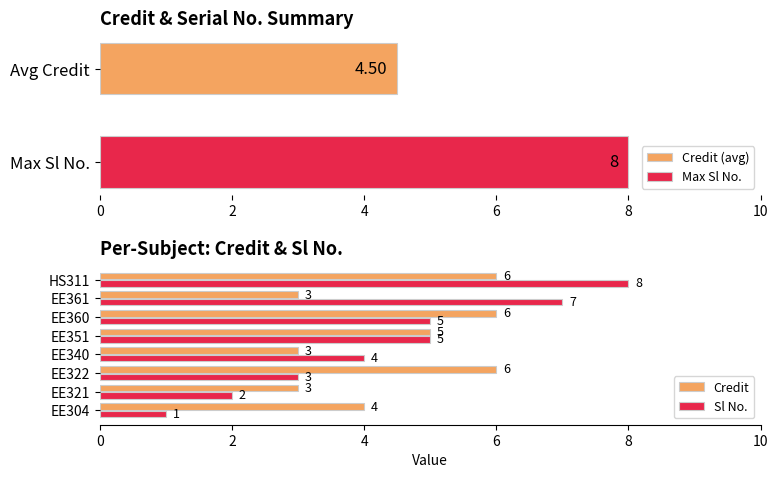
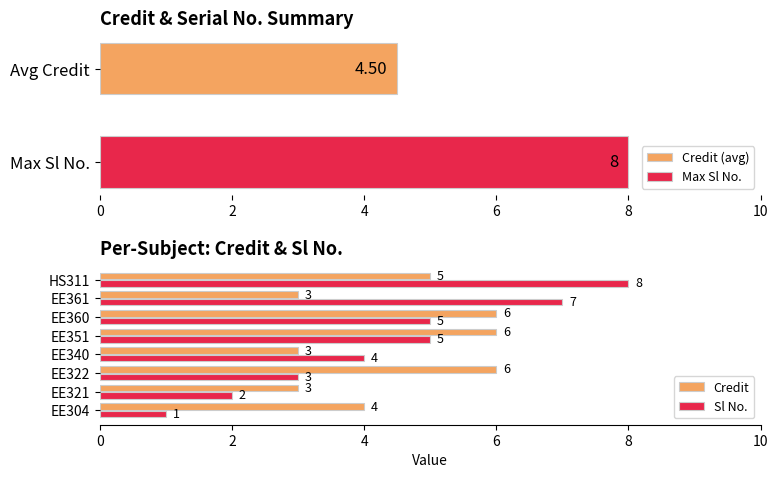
  {
    "Credit & Serial No. Summary": {
      "Avg Credit": 4.50,
      "Max Sl No.": 8
    },
    "Per-Subject: Credit & Sl No.": {
      "Credit": {
-       "HS311": 6,
+       "HS311": 5,
        "EE361": 3,
        "EE360": 6,
-       "EE351": 5,
+       "EE351": 6,
        "EE340": 3,
        "EE322": 6,
        "EE321": 3,
        "EE304": 4
      },
      "Sl No.": {
        "HS311": 8,
        "EE361": 7,
        "EE360": 5,
        "EE340": 4,
        "EE322": 3,
        "EE321": 2,
        "EE304": 1
      }
    }
  }
